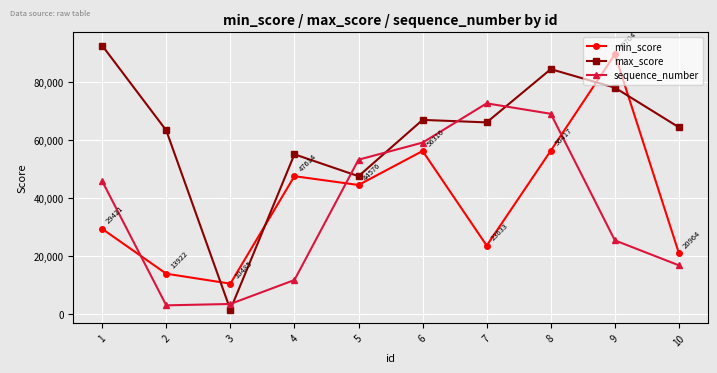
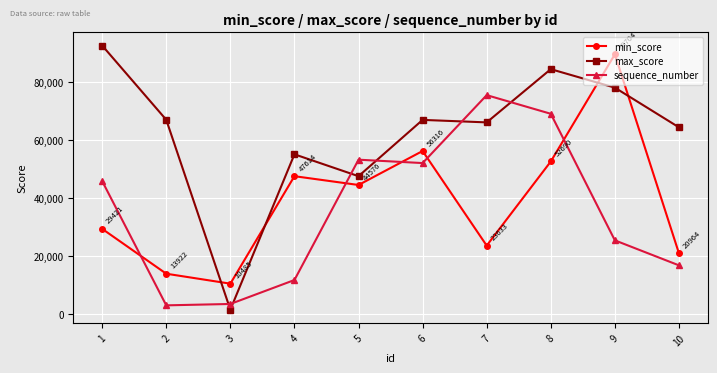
  {
    "min_score": {
      "1": "29421",
      "2": "13922",
      "3": "10485",
      "4": "47614",
      "5": "44576",
      "6": "56316",
      "7": "23633",
-     "8": "56417",
+     "8": "52690",
      "10": "20964"
    },
    "max_score": {
      "1": "93,000",
-     "2": "63,000",
+     "2": "67,000",
      "3": "2,000",
      "6": "67,000",
      "7": "66,000",
      "8": "85,000",
      "9": "78,000",
      "10": "64,000"
    },
    "sequence_number": {
      "1": "46,000",
      "2": "3,000",
      "3": "3,000",
      "4": "12,000",
-     "6": "59,000",
-     "7": "73,000",
+     "6": "52,000",
+     "7": "76,000",
      "8": "69,000",
      "9": "25,000",
      "10": "17,000"
    }
  }
